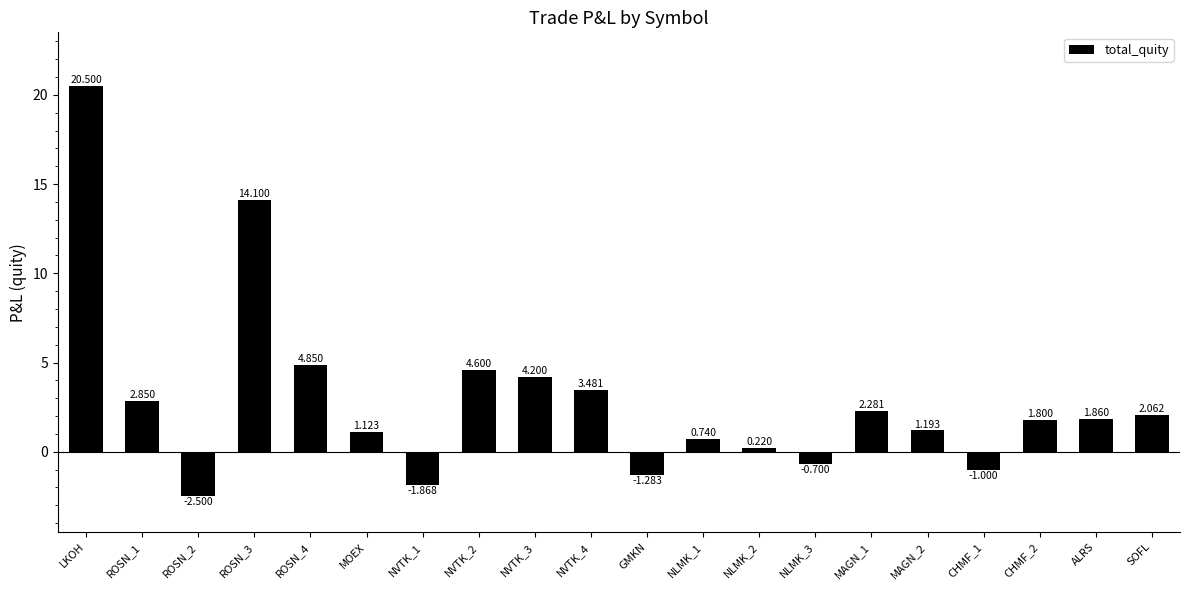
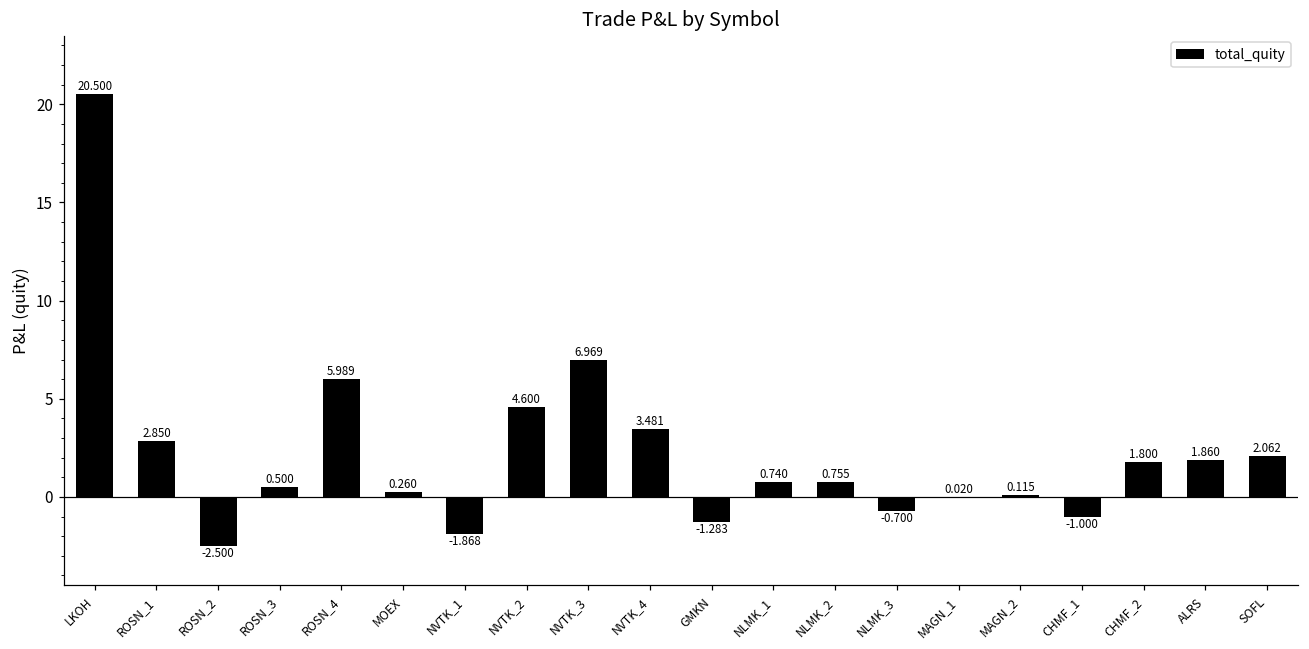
  {
    "LKOH": 20.500,
    "ROSN_1": 2.850,
    "ROSN_2": -2.500,
-   "ROSN_3": 14.100,
-   "ROSN_4": 4.850,
-   "MOEX": 1.123,
+   "ROSN_3": 0.500,
+   "ROSN_4": 5.989,
+   "MOEX": 0.260,
    "NVTK_1": -1.868,
    "NVTK_2": 4.600,
-   "NVTK_3": 4.200,
+   "NVTK_3": 6.969,
    "NVTK_4": 3.481,
    "GMKN": -1.283,
    "NLMK_1": 0.740,
-   "NLMK_2": 0.220,
+   "NLMK_2": 0.755,
    "NLMK_3": -0.700,
-   "MAGN_1": 2.281,
-   "MAGN_2": 1.193,
+   "MAGN_1": 0.020,
+   "MAGN_2": 0.115,
    "CHMF_1": -1.000,
    "CHMF_2": 1.800,
    "ALRS": 1.860,
    "SOFL": 2.062
  }
